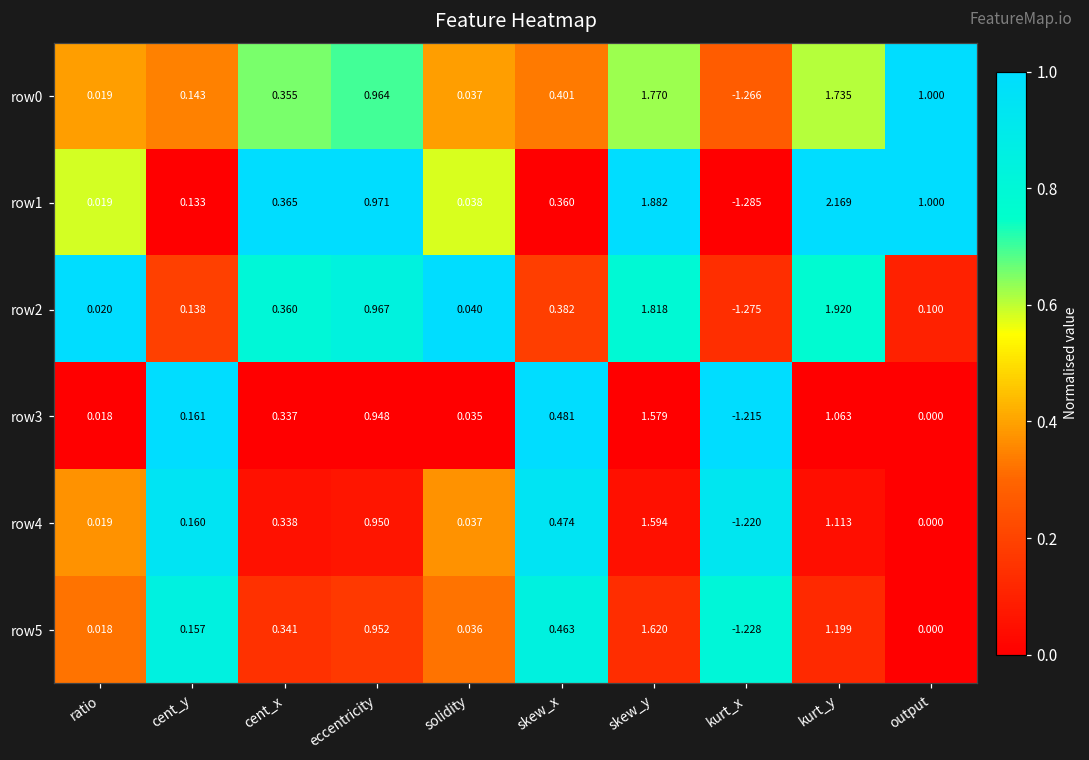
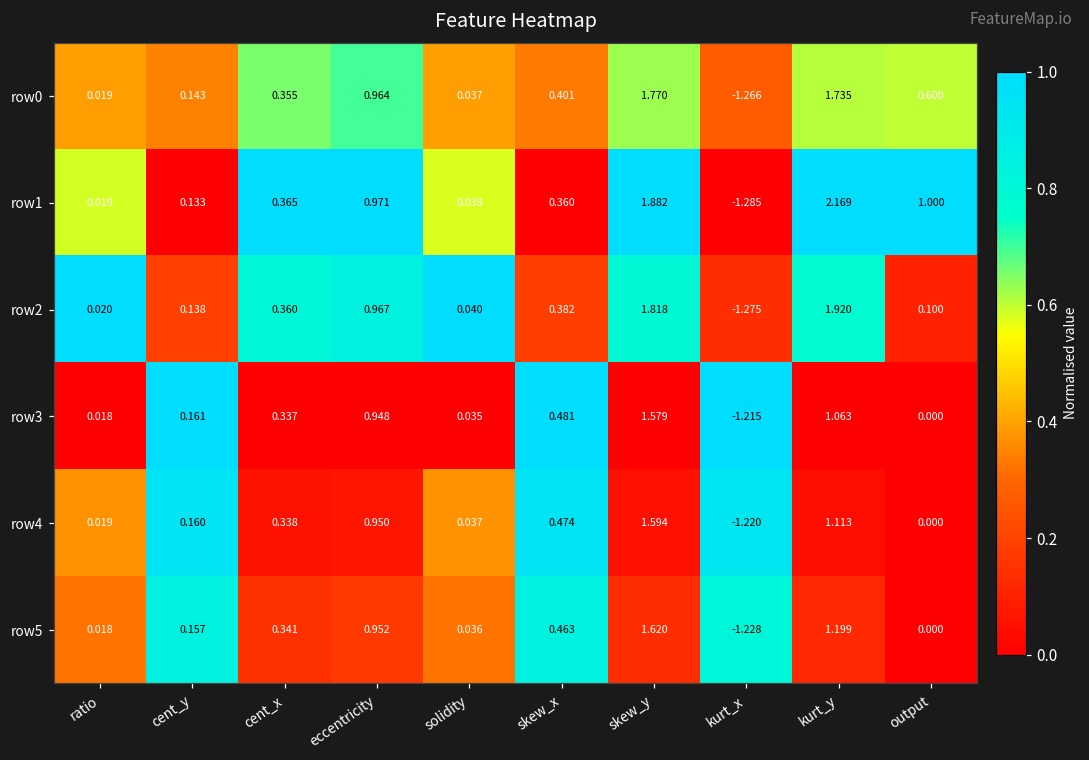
  {
    "row0": {
      "ratio": 0.019,
      "cent_y": 0.143,
      "cent_x": 0.355,
      "eccentricity": 0.964,
      "solidity": 0.037,
      "skew_x": 0.401,
      "skew_y": 1.770,
      "kurt_x": -1.266,
      "kurt_y": 1.735,
-     "output": 1.000
+     "output": 0.600
    },
    "row1": {
      "ratio": 0.019,
      "cent_y": 0.133,
      "cent_x": 0.365,
      "eccentricity": 0.971,
      "solidity": 0.038,
      "skew_x": 0.360,
      "skew_y": 1.882,
      "kurt_x": -1.285,
      "kurt_y": 2.169,
      "output": 1.000
    },
    "row2": {
      "ratio": 0.020,
      "cent_y": 0.138,
      "cent_x": 0.360,
      "eccentricity": 0.967,
      "solidity": 0.040,
      "skew_x": 0.382,
      "skew_y": 1.818,
      "kurt_x": -1.275,
      "kurt_y": 1.920,
      "output": 0.100
    },
    "row3": {
      "ratio": 0.018,
      "cent_y": 0.161,
      "cent_x": 0.337,
      "eccentricity": 0.948,
      "solidity": 0.035,
      "skew_x": 0.481,
      "skew_y": 1.579,
      "kurt_x": -1.215,
      "kurt_y": 1.063,
      "output": 0.000
    },
    "row4": {
      "ratio": 0.019,
      "cent_y": 0.160,
      "cent_x": 0.338,
      "eccentricity": 0.950,
      "solidity": 0.037,
      "skew_x": 0.474,
      "skew_y": 1.594,
      "kurt_x": -1.220,
      "kurt_y": 1.113,
      "output": 0.000
    },
    "row5": {
      "ratio": 0.018,
      "cent_y": 0.157,
      "cent_x": 0.341,
      "eccentricity": 0.952,
      "solidity": 0.036,
      "skew_x": 0.463,
      "skew_y": 1.620,
      "kurt_x": -1.228,
      "kurt_y": 1.199,
      "output": 0.000
    }
  }
